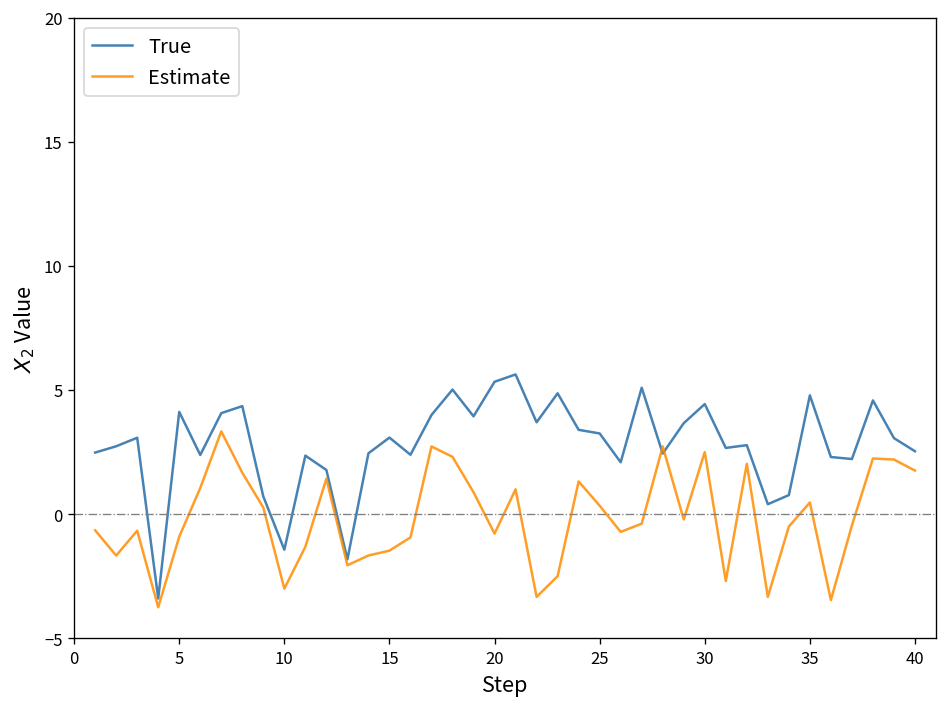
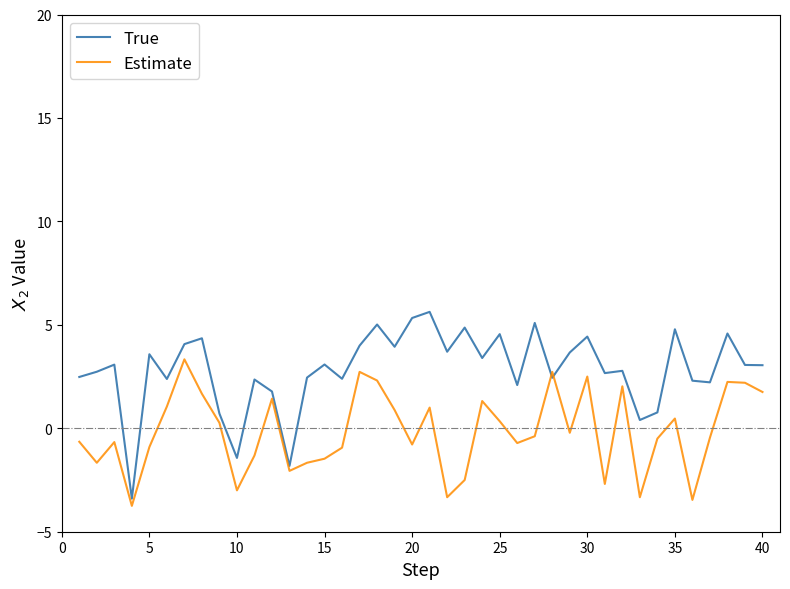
  {
    "True": {
-     "5": 4.1,
+     "5": 3.6,
      "10": -1.4,
      "15": 3.1,
      "20": 5.3,
-     "25": 3.3,
+     "25": 4.6,
      "30": 4.4,
      "35": 4.8,
-     "40": 2.5
+     "40": 3.0
    },
    "Estimate": {
      "5": -0.9,
      "10": -3.0,
      "15": -1.5,
      "20": -0.8,
      "25": 0.3,
      "30": 2.5,
      "35": 0.5,
      "40": 1.8
    }
  }
